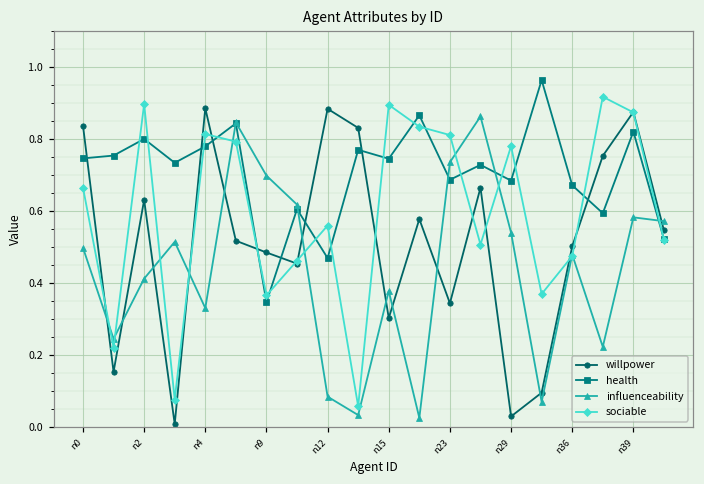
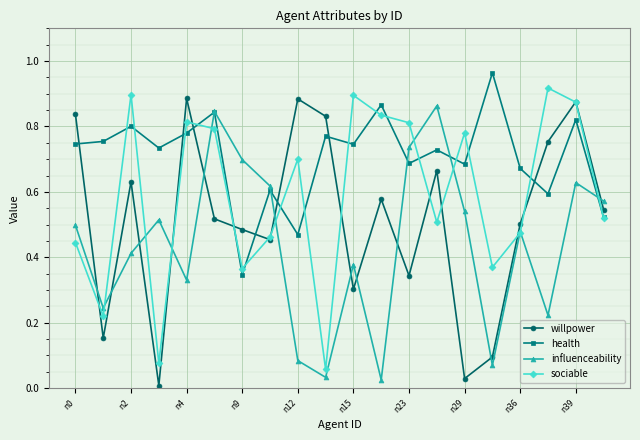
  {
    "influenceability": {
      "n0": 0.50,
      "n2": 0.41,
      "n4": 0.33,
      "n9": 0.70,
      "n12": 0.08,
      "n15": 0.38,
      "n23": 0.74,
      "n29": 0.54,
-     "n39": 0.58
+     "n39": 0.63
    },
    "sociable": {
-     "n0": 0.67,
+     "n0": 0.45,
      "n2": 0.90,
      "n4": 0.81,
      "n9": 0.37,
-     "n12": 0.56,
+     "n12": 0.70,
      "n15": 0.90,
      "n23": 0.81,
      "n29": 0.78
    }
  }
